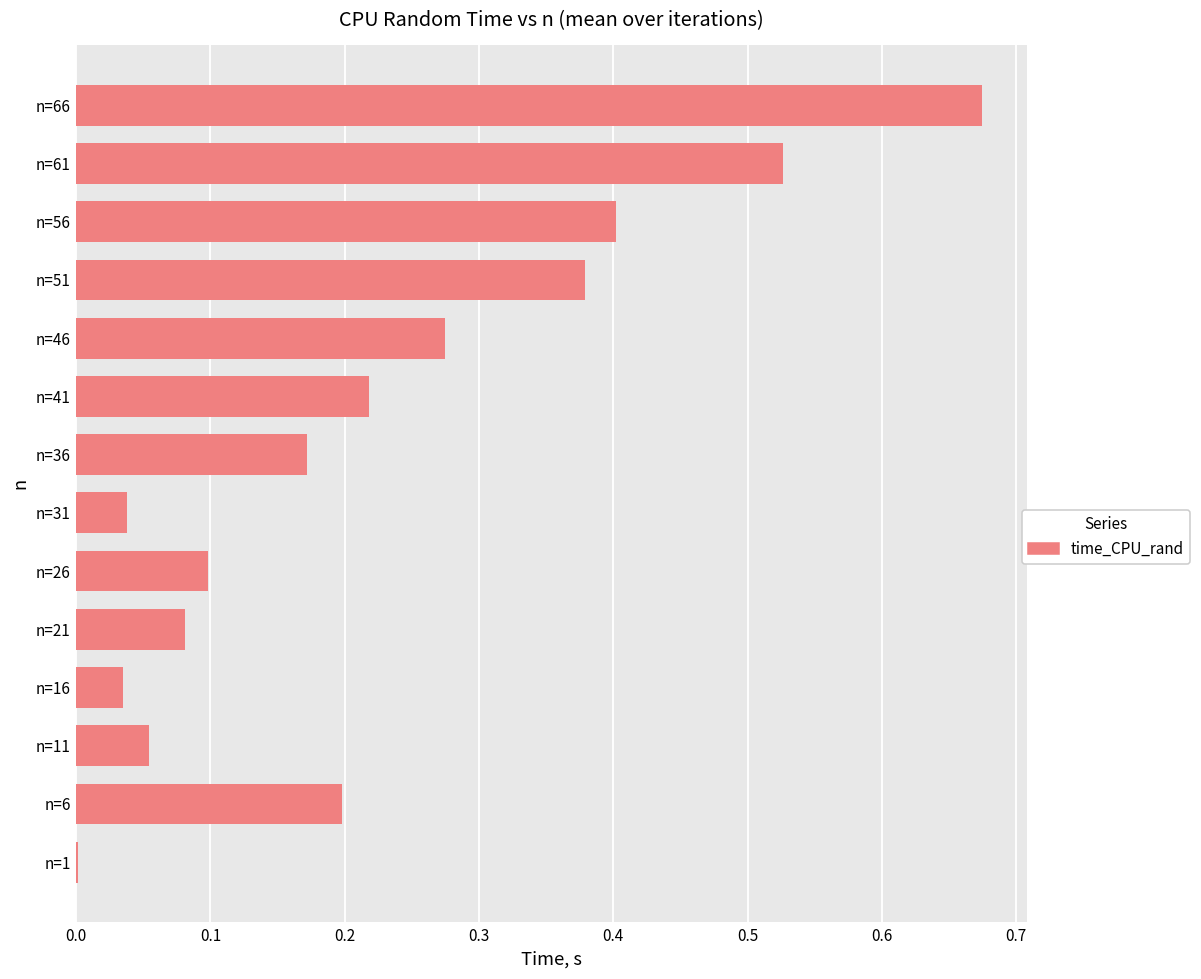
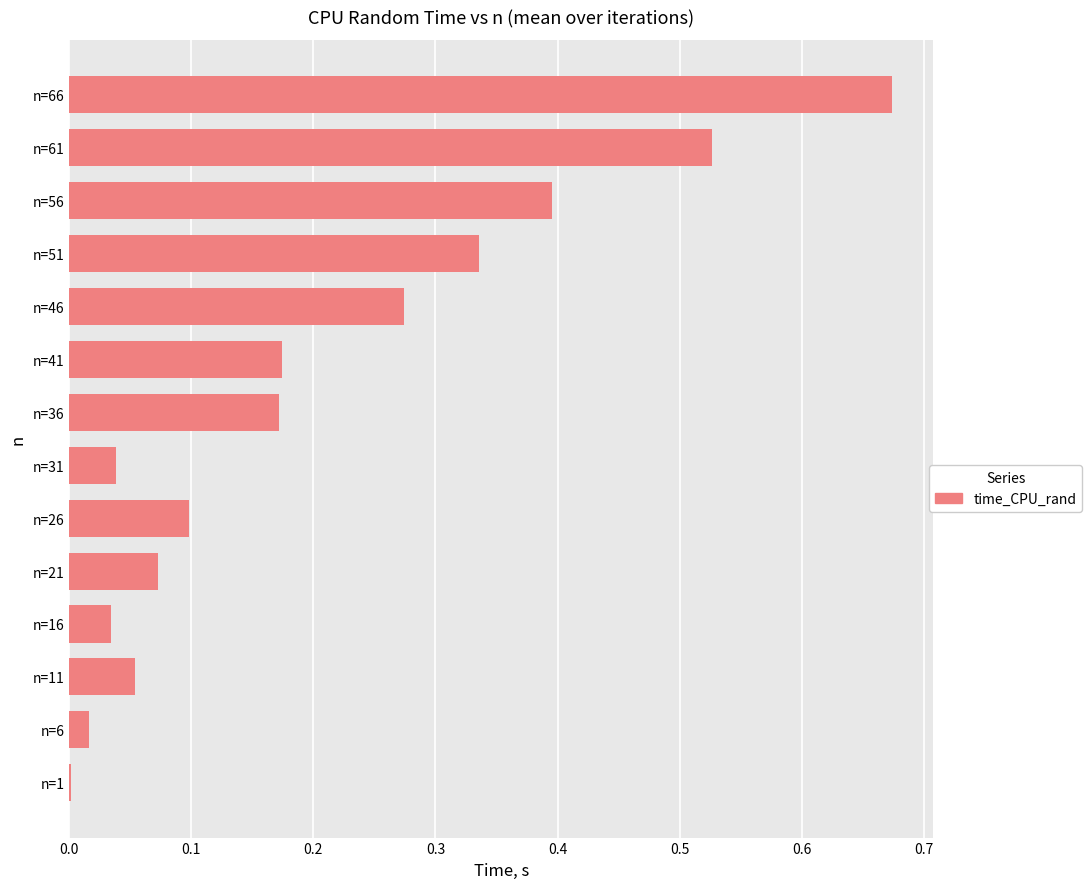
  {
    "n=66": 0.674,
    "n=61": 0.526,
-   "n=56": 0.402,
-   "n=51": 0.379,
+   "n=56": 0.395,
+   "n=51": 0.335,
    "n=46": 0.274,
-   "n=41": 0.218,
+   "n=41": 0.174,
    "n=36": 0.172,
    "n=31": 0.038,
    "n=26": 0.098,
-   "n=21": 0.081,
+   "n=21": 0.073,
    "n=16": 0.035,
    "n=11": 0.054,
-   "n=6": 0.198
+   "n=6": 0.016
  }
